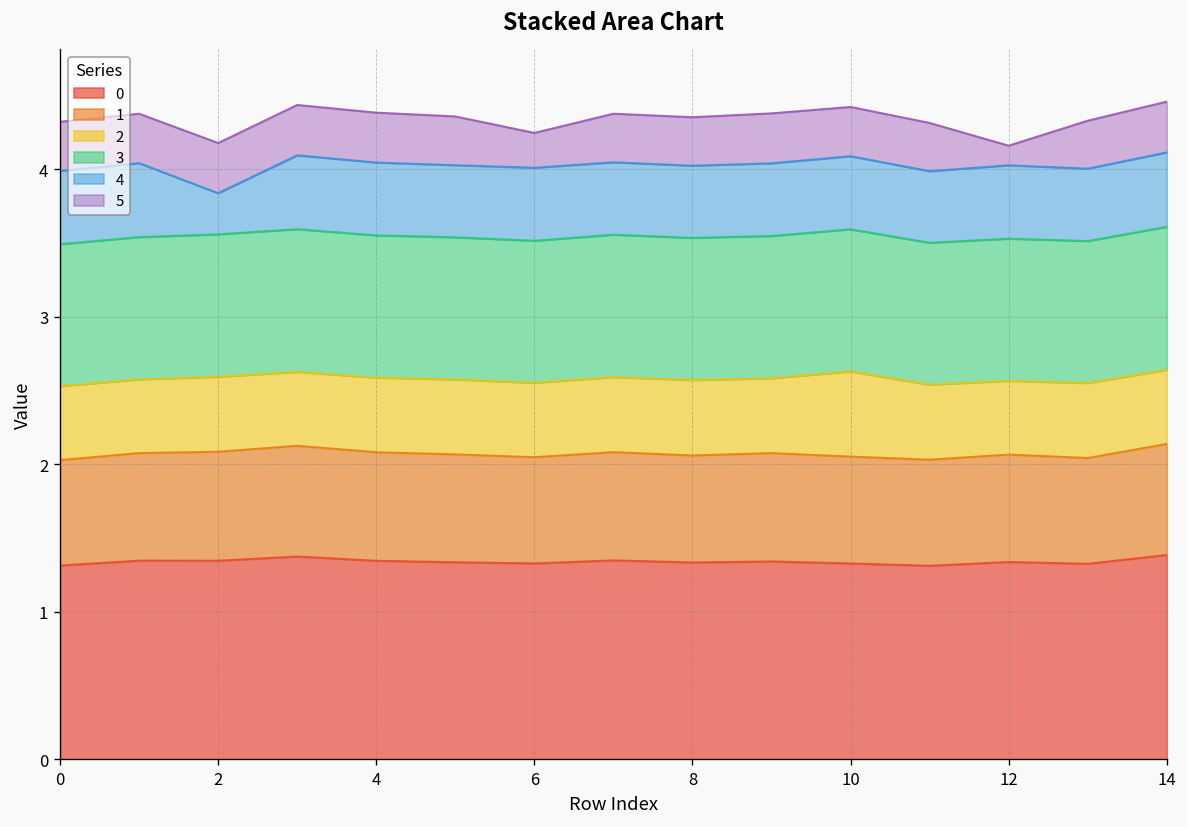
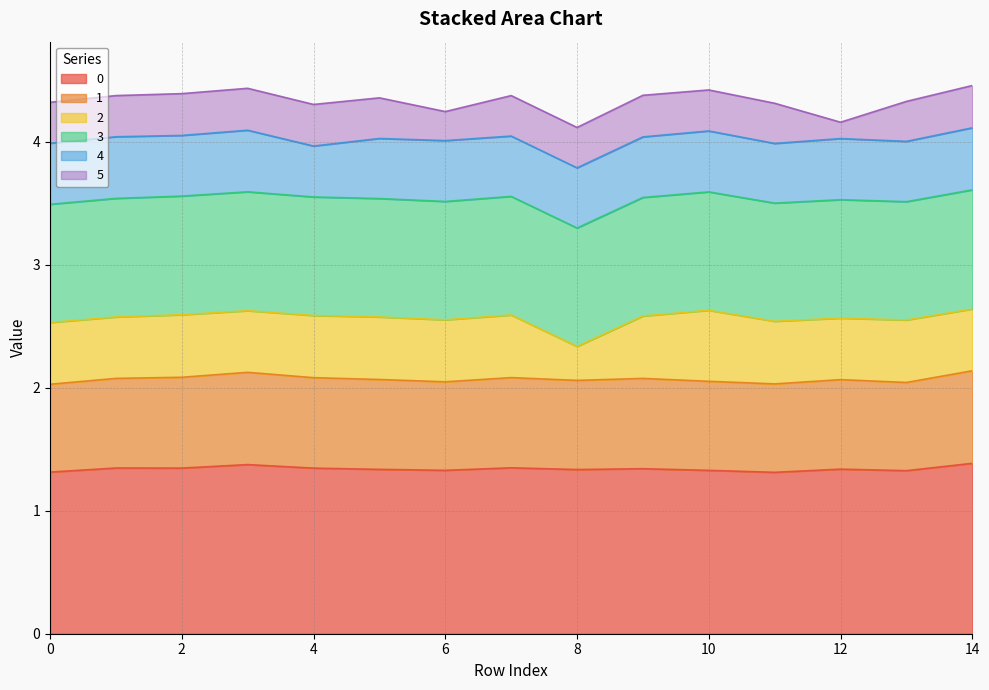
  {
    "2": {
      "0": 0.50,
      "2": 0.51,
      "4": 0.51,
      "6": 0.50,
-     "8": 0.51,
+     "8": 0.28,
      "10": 0.58,
      "12": 0.50,
      "14": 0.50
    },
    "3": {
      "0": 0.96,
      "2": 0.96,
      "4": 0.96,
      "6": 0.96,
      "8": 0.96,
      "10": 0.96,
      "12": 0.96,
      "14": 0.97
    },
    "4": {
      "0": 0.50,
-     "2": 0.28,
-     "4": 0.49,
+     "2": 0.49,
+     "4": 0.41,
      "6": 0.49,
      "8": 0.49,
      "10": 0.50,
      "12": 0.50,
      "14": 0.50
    },
    "5": {
      "0": 0.33,
      "2": 0.34,
      "4": 0.34,
      "6": 0.24,
      "8": 0.33,
      "10": 0.33,
      "12": 0.13,
      "14": 0.34
    }
  }
